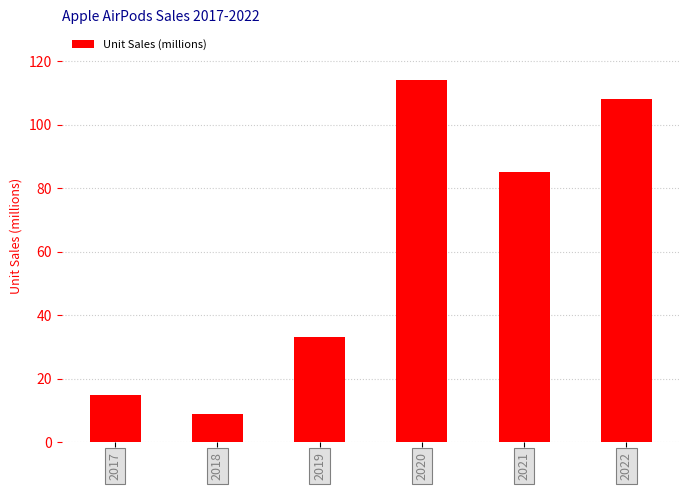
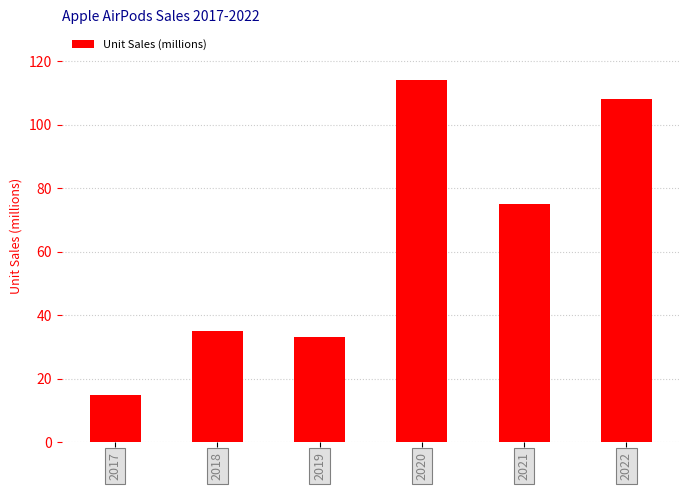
  {
    "2017": 15,
-   "2018": 9,
+   "2018": 35,
    "2019": 33,
    "2020": 114,
-   "2021": 85,
+   "2021": 75,
    "2022": 108
  }
